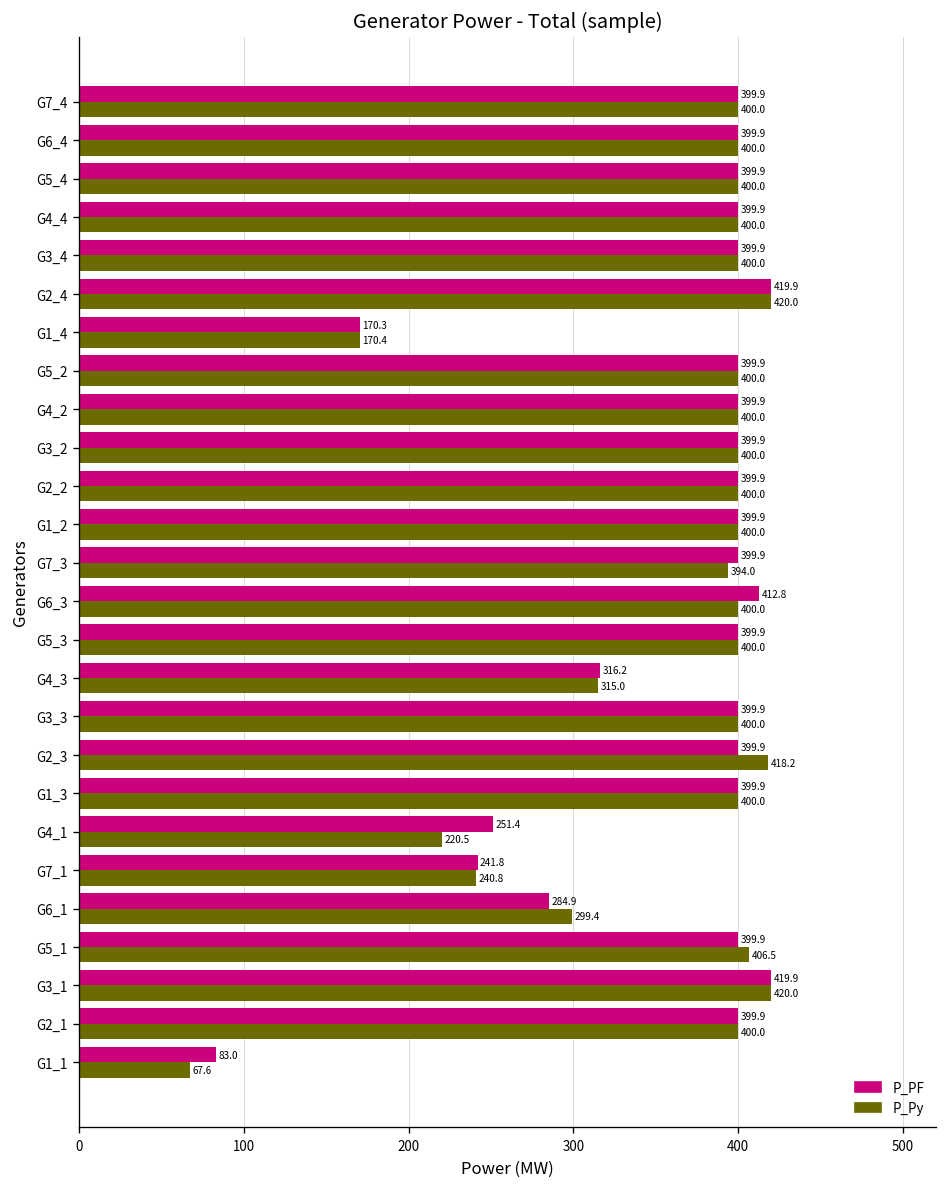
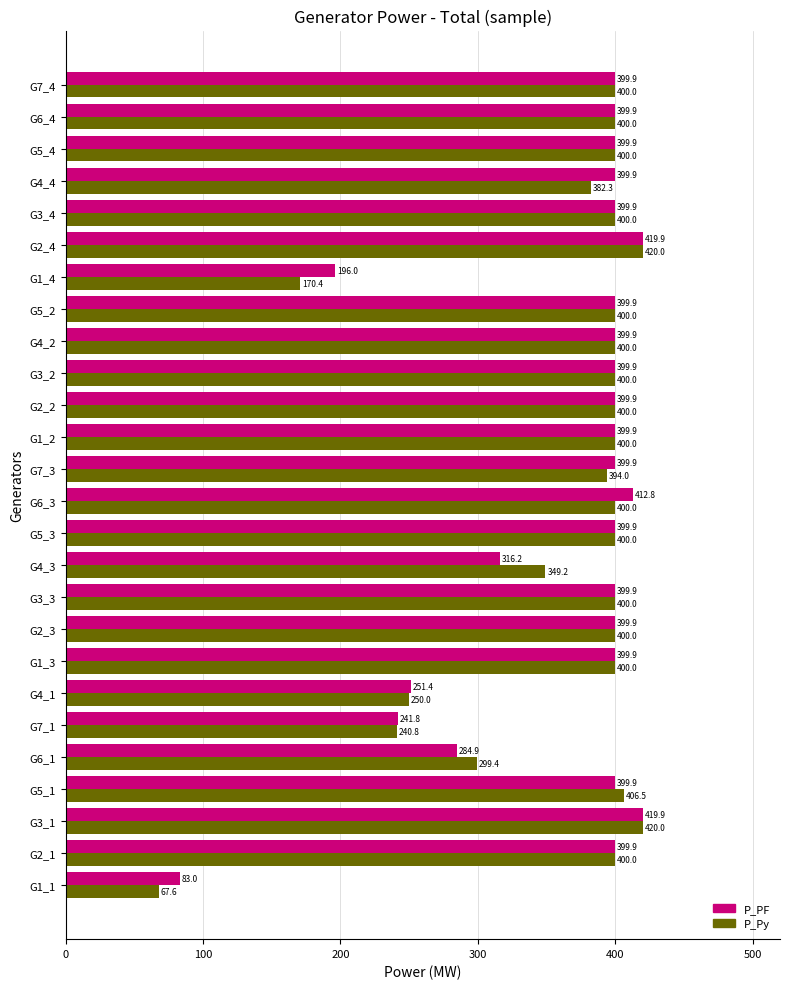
  {
    "P_PF": {
      "G7_4": 399.9,
      "G6_4": 399.9,
      "G5_4": 399.9,
      "G4_4": 399.9,
      "G3_4": 399.9,
      "G2_4": 419.9,
-     "G1_4": 170.3,
+     "G1_4": 196.0,
      "G5_2": 399.9,
      "G4_2": 399.9,
      "G3_2": 399.9,
      "G2_2": 399.9,
      "G1_2": 399.9,
      "G7_3": 399.9,
      "G6_3": 412.8,
      "G5_3": 399.9,
      "G4_3": 316.2,
      "G3_3": 399.9,
      "G2_3": 399.9,
      "G1_3": 399.9,
      "G4_1": 251.4,
      "G7_1": 241.8,
      "G6_1": 284.9,
      "G5_1": 399.9,
      "G3_1": 419.9,
      "G2_1": 399.9,
      "G1_1": 83.0
    },
    "P_Py": {
      "G7_4": 400.0,
      "G6_4": 400.0,
      "G5_4": 400.0,
-     "G4_4": 400.0,
+     "G4_4": 382.3,
      "G3_4": 400.0,
      "G2_4": 420.0,
      "G1_4": 170.4,
      "G5_2": 400.0,
      "G4_2": 400.0,
      "G3_2": 400.0,
      "G2_2": 400.0,
      "G1_2": 400.0,
      "G7_3": 394.0,
      "G6_3": 400.0,
      "G5_3": 400.0,
-     "G4_3": 315.0,
+     "G4_3": 349.2,
      "G3_3": 400.0,
-     "G2_3": 418.2,
+     "G2_3": 400.0,
      "G1_3": 400.0,
-     "G4_1": 220.5,
+     "G4_1": 250.0,
      "G7_1": 240.8,
      "G6_1": 299.4,
      "G5_1": 406.5,
      "G3_1": 420.0,
      "G2_1": 400.0,
      "G1_1": 67.6
    }
  }
